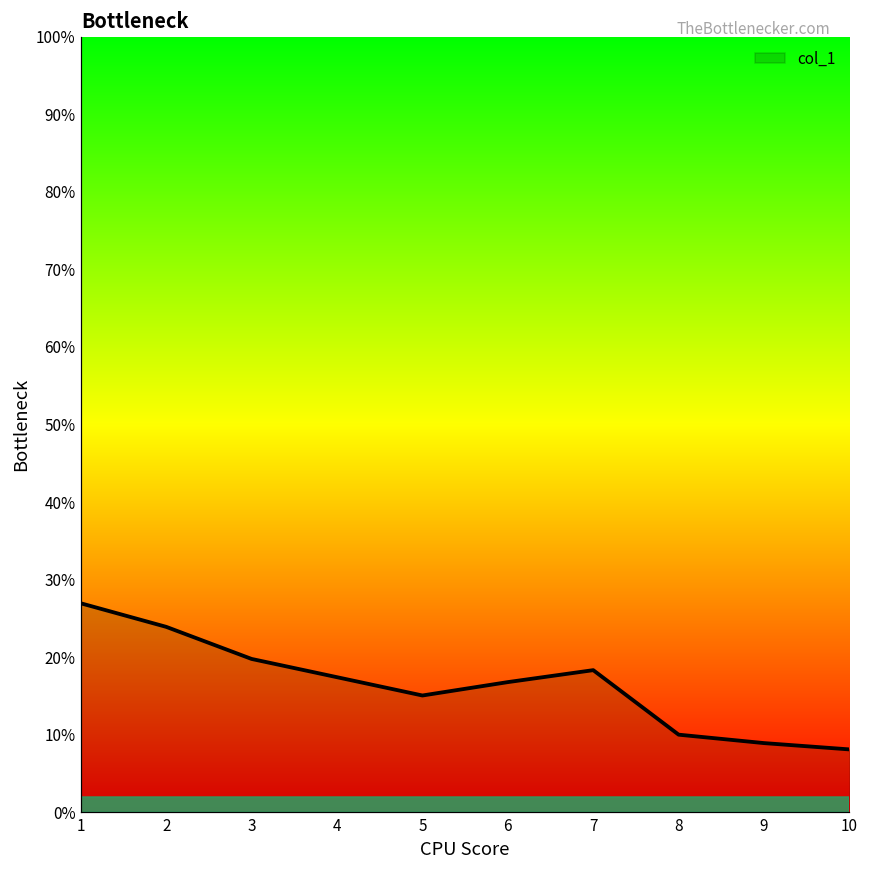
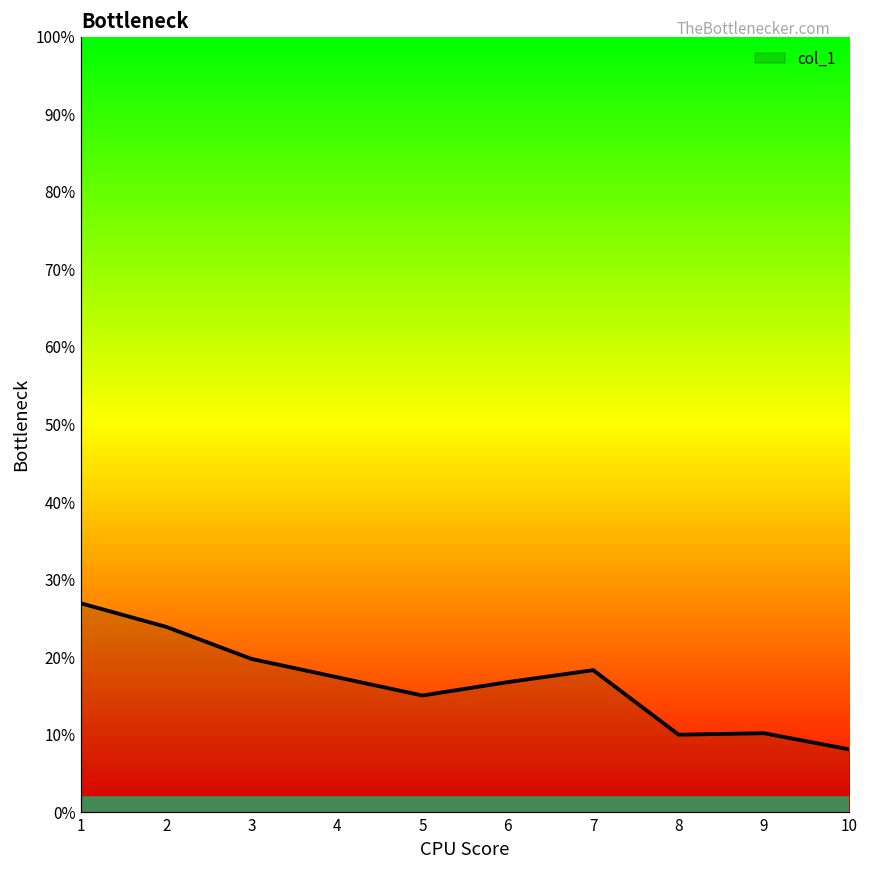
  {
    "1": "27%",
    "2": "24%",
    "3": "20%",
    "4": "17%",
    "5": "15%",
    "6": "17%",
    "7": "18%",
    "8": "10%",
-   "9": "9%",
+   "9": "10%",
    "10": "8%"
  }
